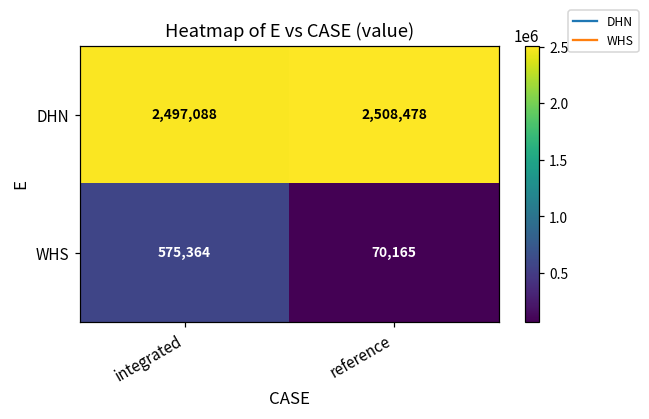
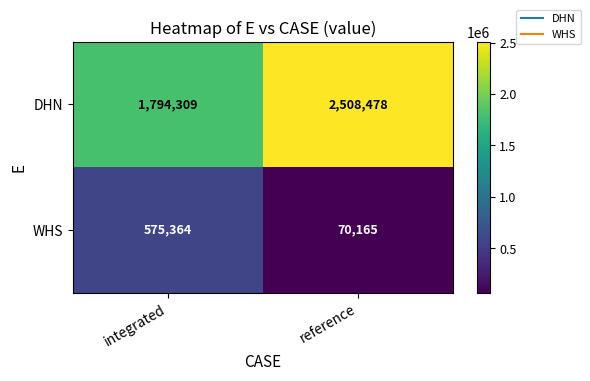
  {
    "DHN": {
-     "integrated": "2,497,088",
+     "integrated": "1,794,309",
      "reference": "2,508,478"
    },
    "WHS": {
      "integrated": "575,364",
      "reference": "70,165"
    }
  }
